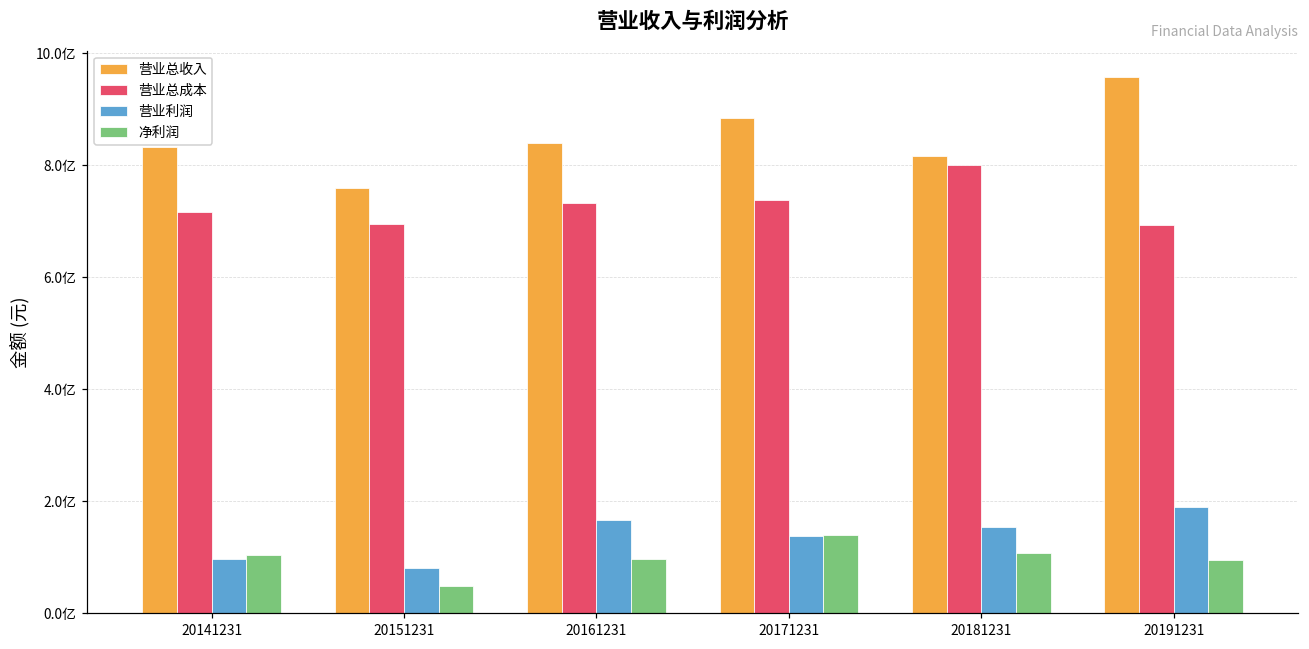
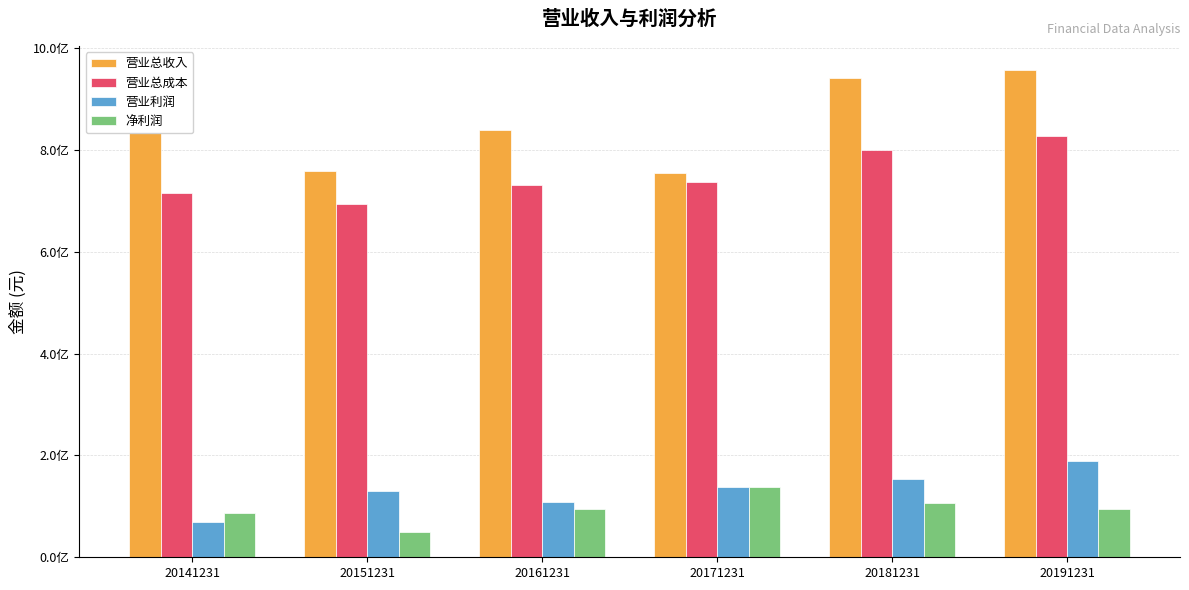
  {
    "营业总收入": {
      "20141231": "8.3亿",
      "20151231": "7.6亿",
      "20161231": "8.4亿",
-     "20171231": "8.8亿",
-     "20181231": "8.2亿",
+     "20171231": "7.5亿",
+     "20181231": "9.4亿",
      "20191231": "9.6亿"
    },
    "营业总成本": {
      "20141231": "7.2亿",
      "20151231": "6.9亿",
      "20161231": "7.3亿",
      "20171231": "7.4亿",
      "20181231": "8.0亿",
-     "20191231": "6.9亿"
+     "20191231": "8.3亿"
    },
    "营业利润": {
-     "20141231": "1.0亿",
-     "20151231": "0.8亿",
-     "20161231": "1.7亿",
+     "20141231": "0.7亿",
+     "20151231": "1.3亿",
+     "20161231": "1.1亿",
      "20171231": "1.4亿",
      "20181231": "1.5亿",
      "20191231": "1.9亿"
    },
    "净利润": {
-     "20141231": "1.0亿",
+     "20141231": "0.9亿",
      "20151231": "0.5亿",
      "20161231": "1.0亿",
      "20171231": "1.4亿",
      "20181231": "1.1亿",
      "20191231": "0.9亿"
    }
  }
